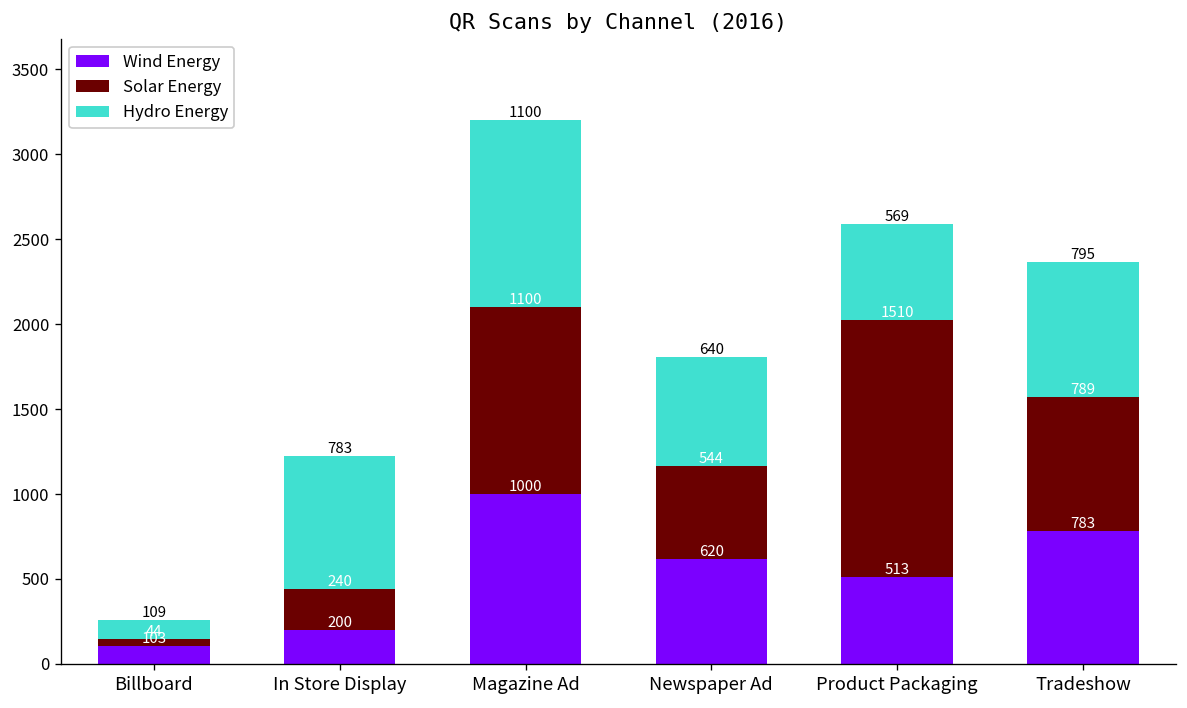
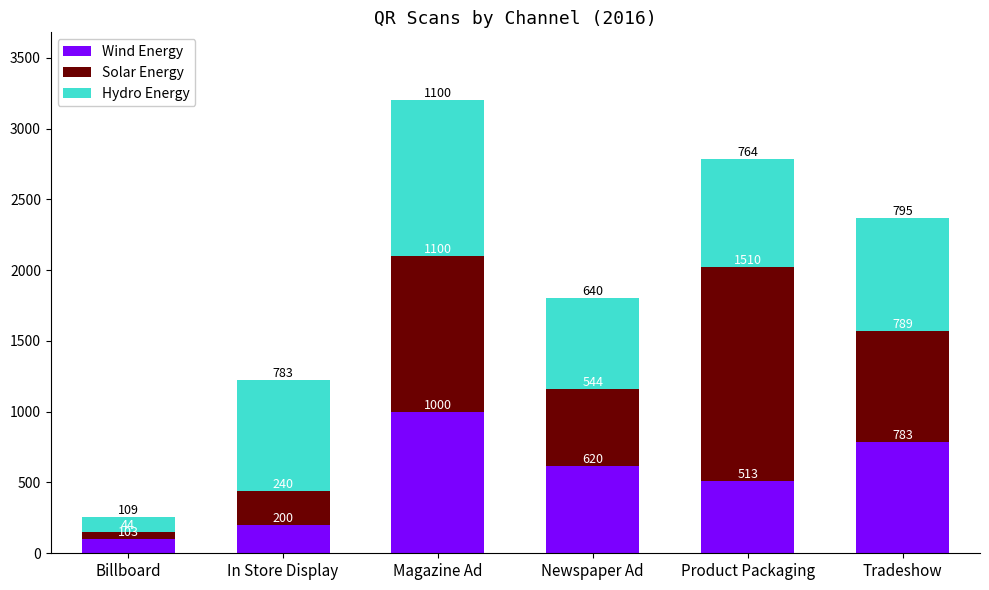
  {
    "Wind Energy": {
      "In Store Display": 200,
      "Magazine Ad": 1000,
      "Newspaper Ad": 620,
      "Product Packaging": 513,
      "Tradeshow": 783
    },
    "Solar Energy": {
      "In Store Display": 240,
      "Newspaper Ad": 544,
      "Product Packaging": 1510,
      "Tradeshow": 789
    },
    "Hydro Energy": {
      "Billboard": 109,
      "In Store Display": 783,
      "Magazine Ad": 1100,
      "Newspaper Ad": 640,
-     "Product Packaging": 569,
+     "Product Packaging": 764,
      "Tradeshow": 795
    }
  }
